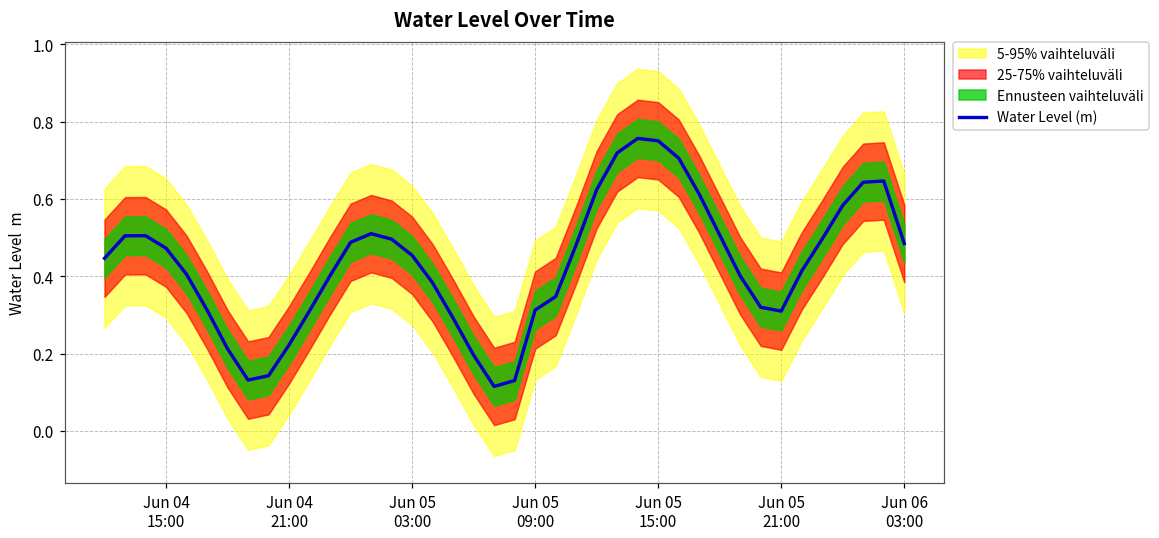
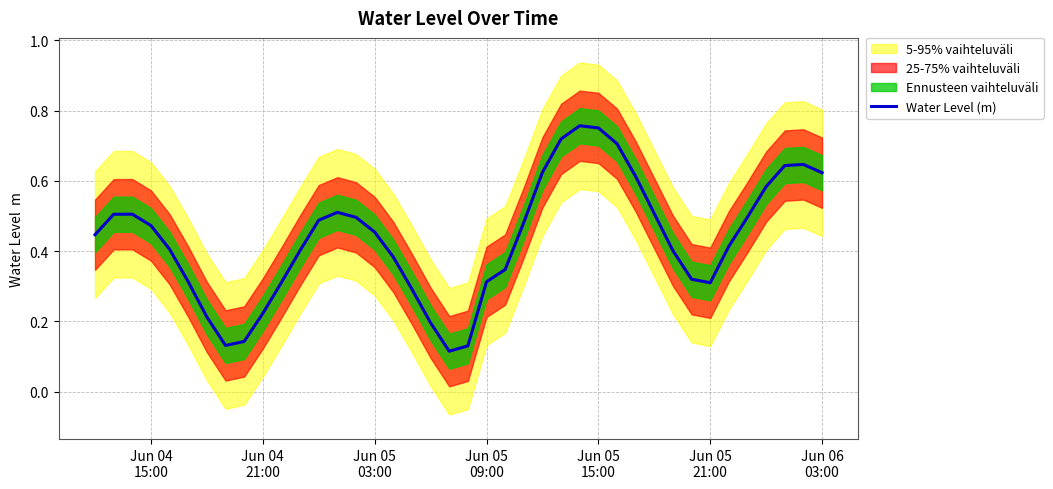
  {
    "Water Level (m)": {
      "Jun 04 15:00": 0.47,
      "Jun 04 21:00": 0.22,
      "Jun 05 03:00": 0.45,
      "Jun 05 09:00": 0.31,
      "Jun 05 15:00": 0.75,
      "Jun 05 21:00": 0.31,
-     "Jun 06 03:00": 0.48
+     "Jun 06 03:00": 0.62
    }
  }
